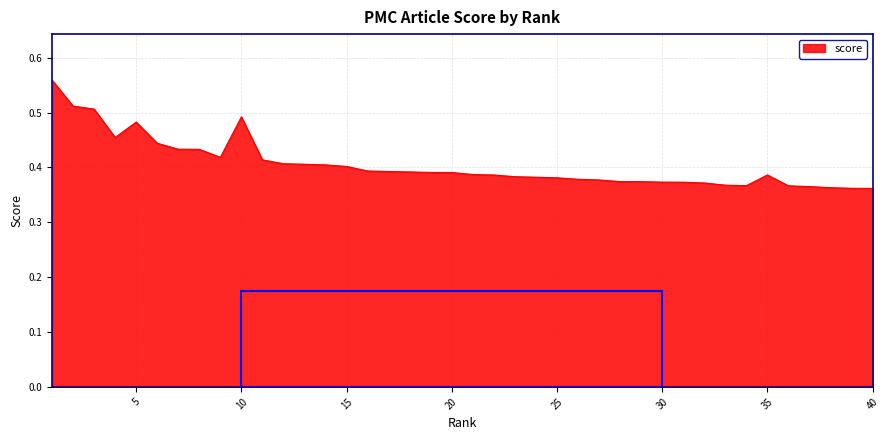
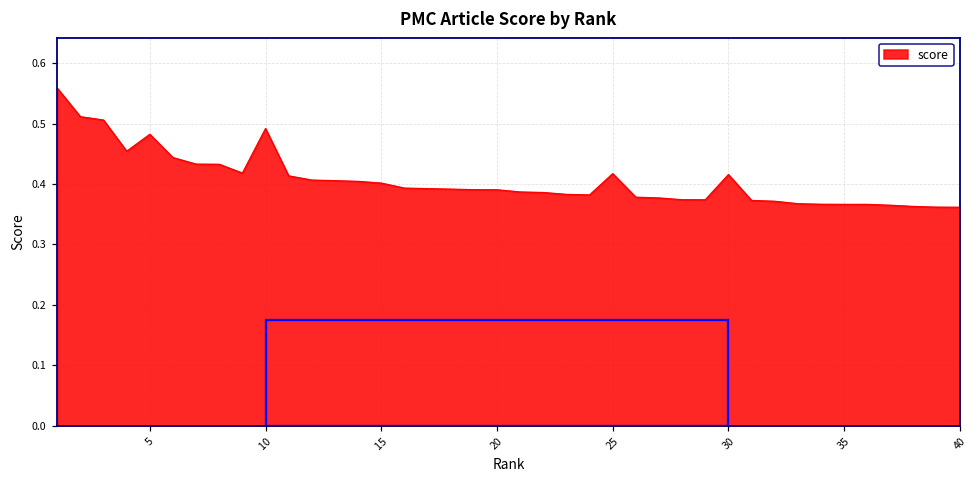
  {
    "5": 0.48,
    "10": 0.49,
    "15": 0.40,
    "20": 0.39,
-   "25": 0.38,
-   "30": 0.37,
-   "35": 0.39,
+   "25": 0.42,
+   "30": 0.42,
+   "35": 0.37,
    "40": 0.36
  }
